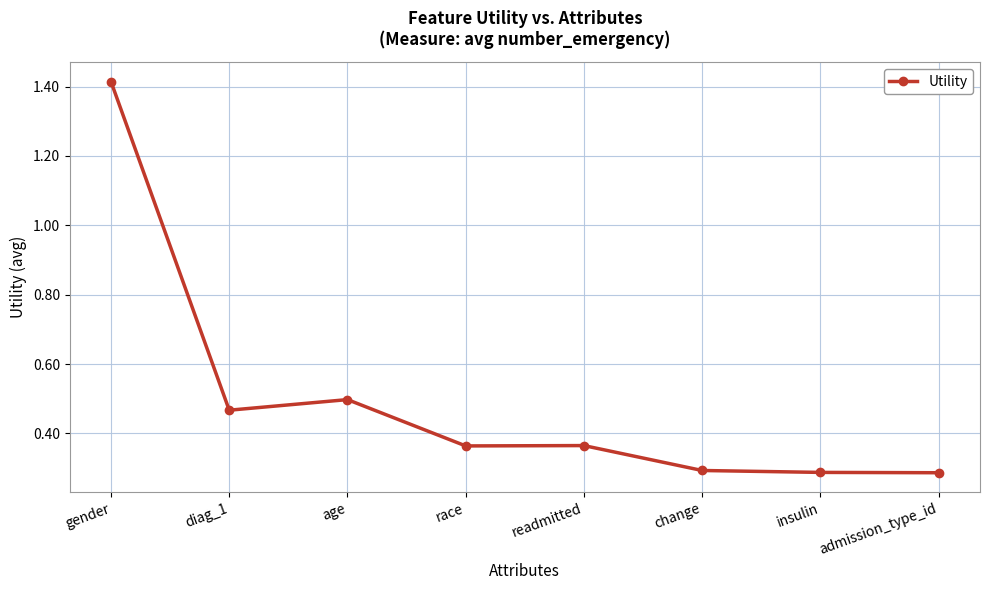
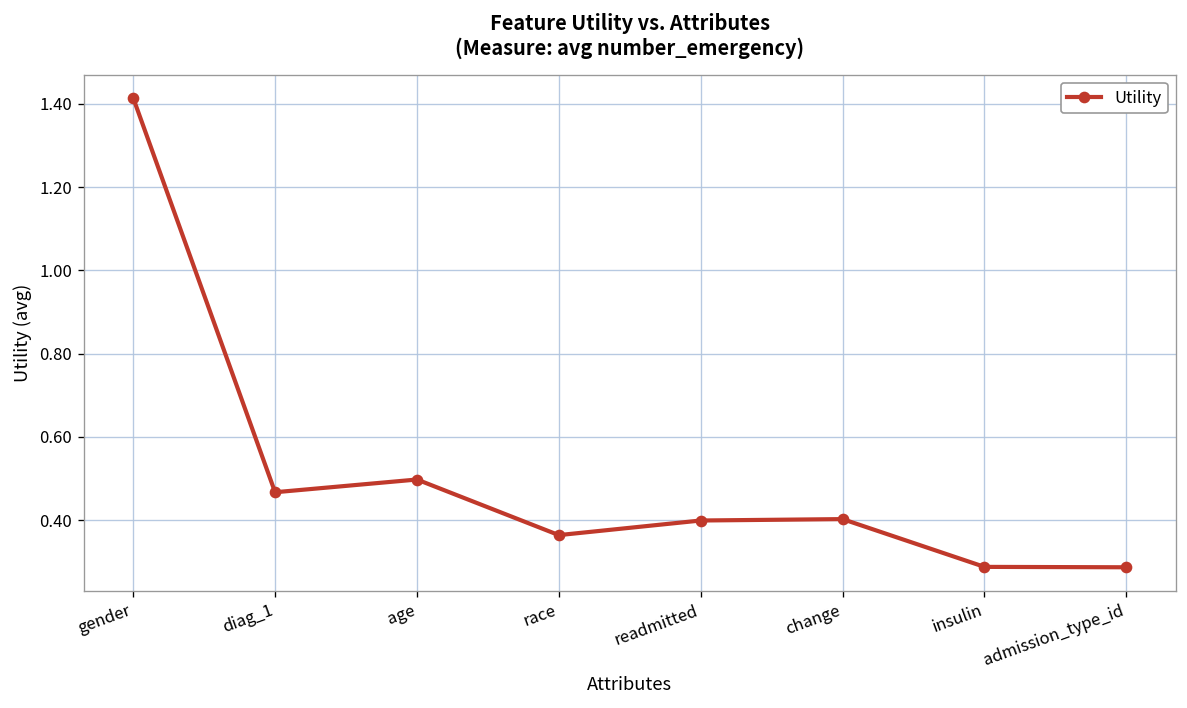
  {
    "gender": 1.41,
    "diag_1": 0.47,
    "age": 0.50,
    "race": 0.36,
-   "readmitted": 0.37,
-   "change": 0.29,
+   "readmitted": 0.40,
+   "change": 0.40,
    "insulin": 0.29,
    "admission_type_id": 0.29
  }
